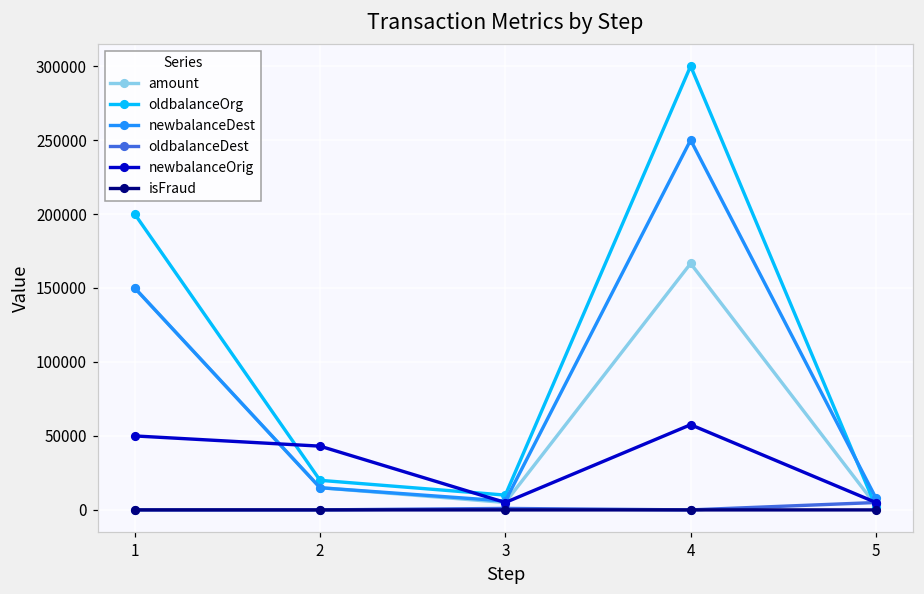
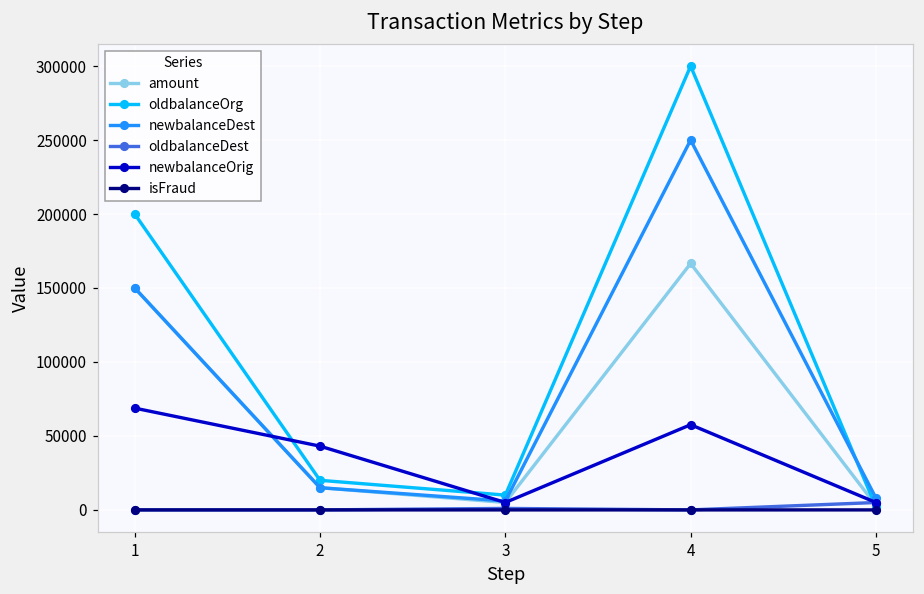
  {
    "amount": {
      "4": 167000
    },
    "newbalanceOrig": {
-     "1": 50000,
+     "1": 69000,
      "2": 43000,
      "4": 58000
    },
    "isFraud": {
      "5": 0
    }
  }
